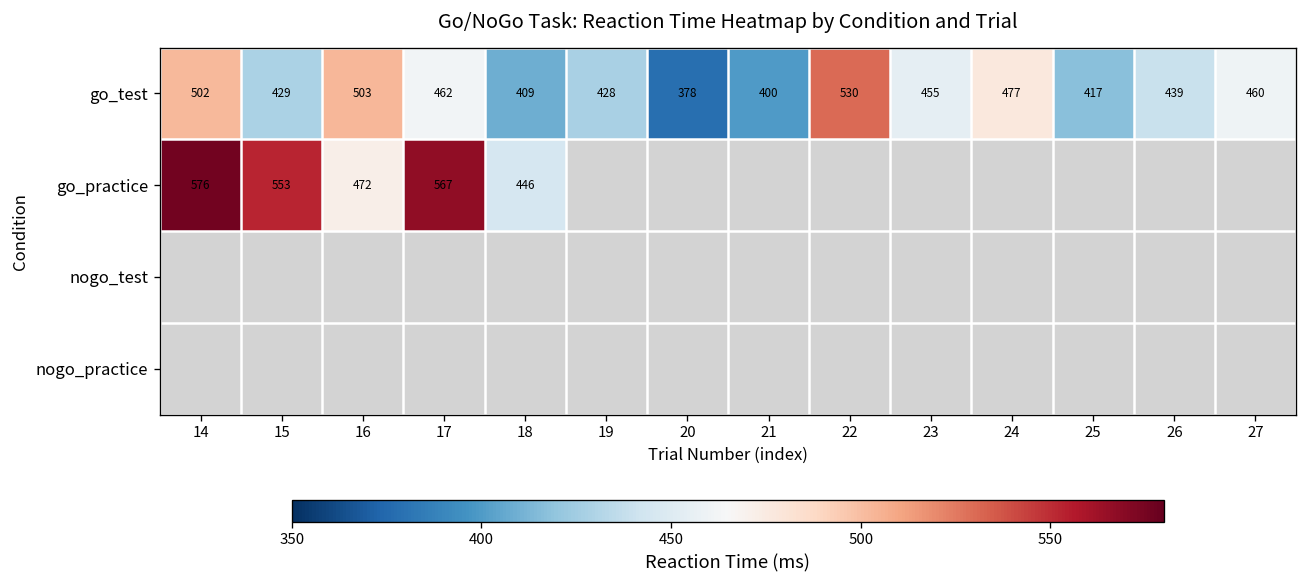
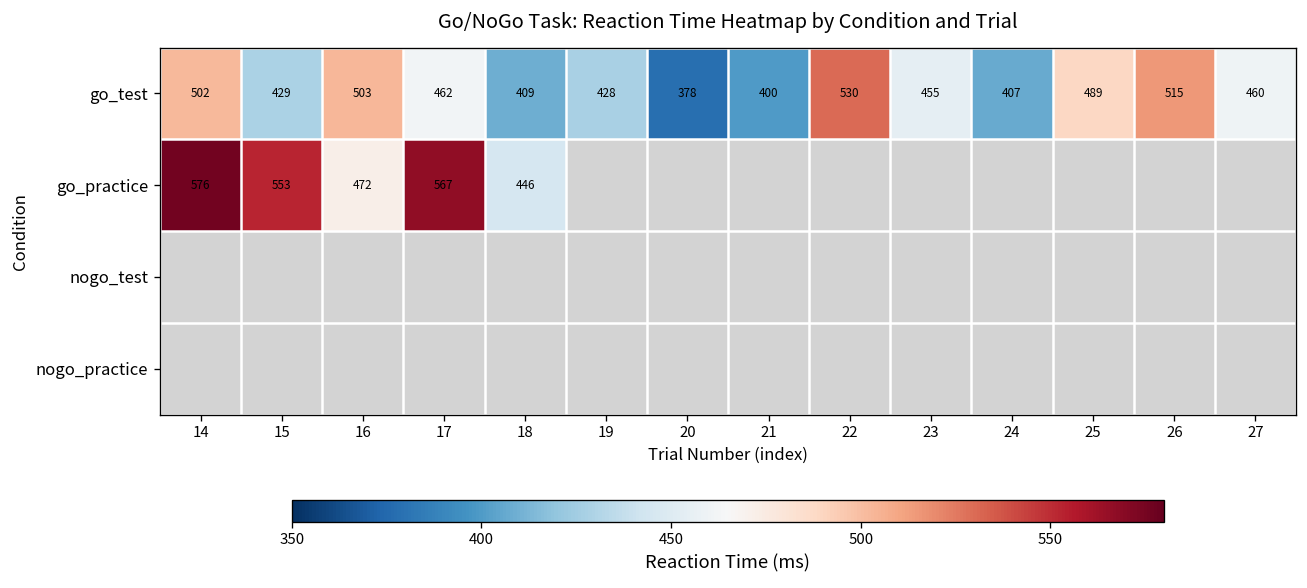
  {
    "go_test": {
      "14": 502,
      "15": 429,
      "16": 503,
      "17": 462,
      "18": 409,
      "19": 428,
      "20": 378,
      "21": 400,
      "22": 530,
      "23": 455,
-     "24": 477,
-     "25": 417,
-     "26": 439,
+     "24": 407,
+     "25": 489,
+     "26": 515,
      "27": 460
    },
    "go_practice": {
      "14": 576,
      "15": 553,
      "16": 472,
      "17": 567,
      "18": 446
    }
  }
